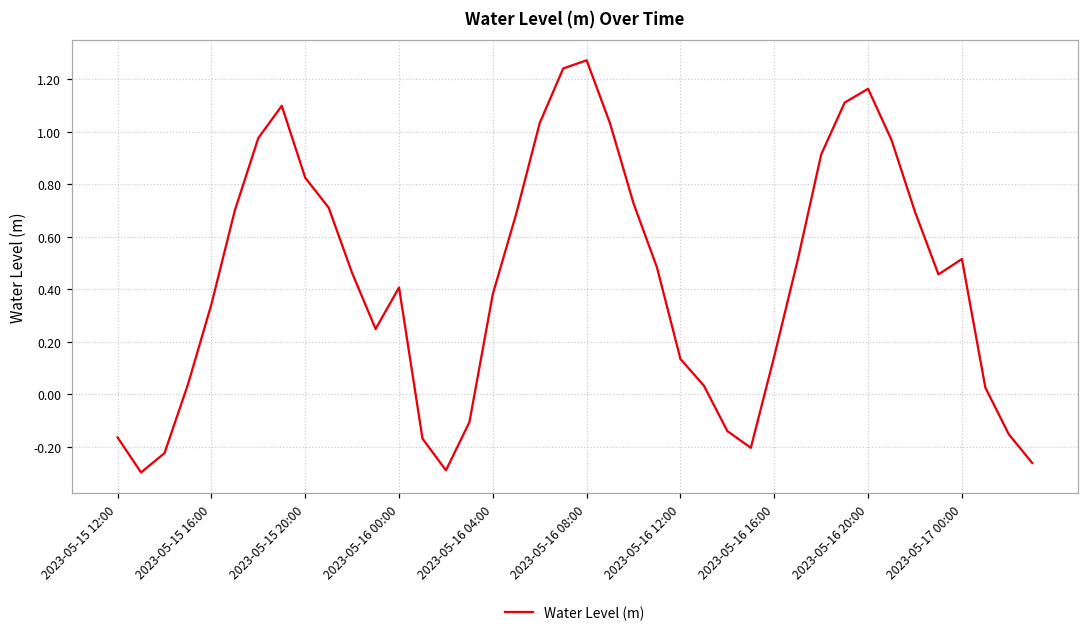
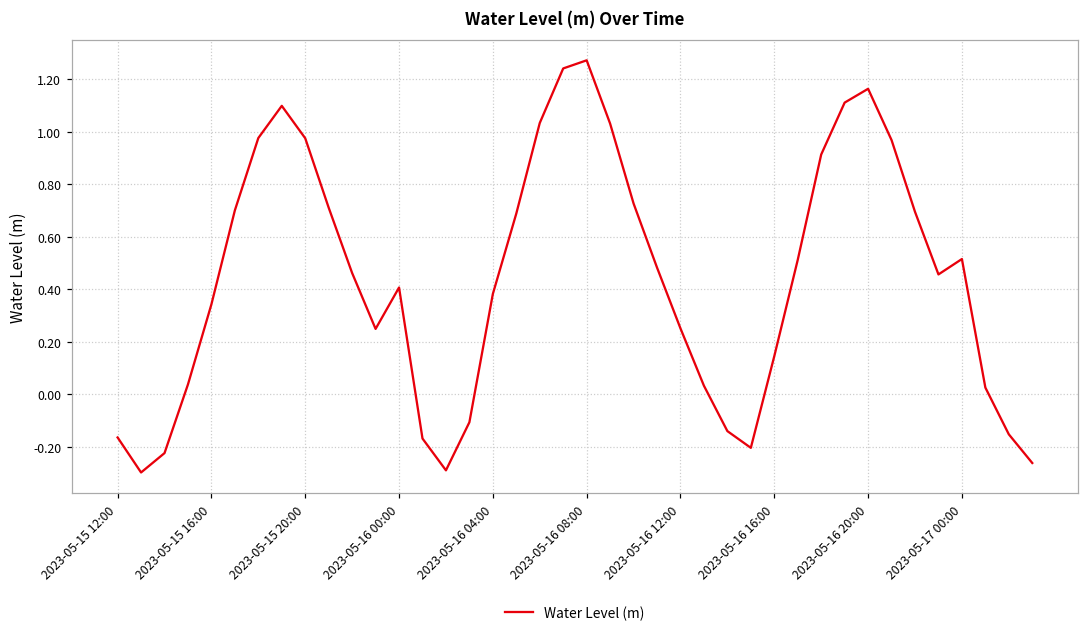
  {
    "2023-05-15 12:00": -0.16,
    "2023-05-15 16:00": 0.34,
-   "2023-05-15 20:00": 0.83,
+   "2023-05-15 20:00": 0.98,
    "2023-05-16 00:00": 0.41,
    "2023-05-16 04:00": 0.38,
    "2023-05-16 08:00": 1.27,
-   "2023-05-16 12:00": 0.13,
+   "2023-05-16 12:00": 0.25,
    "2023-05-16 16:00": 0.15,
    "2023-05-16 20:00": 1.16,
    "2023-05-17 00:00": 0.52
  }
